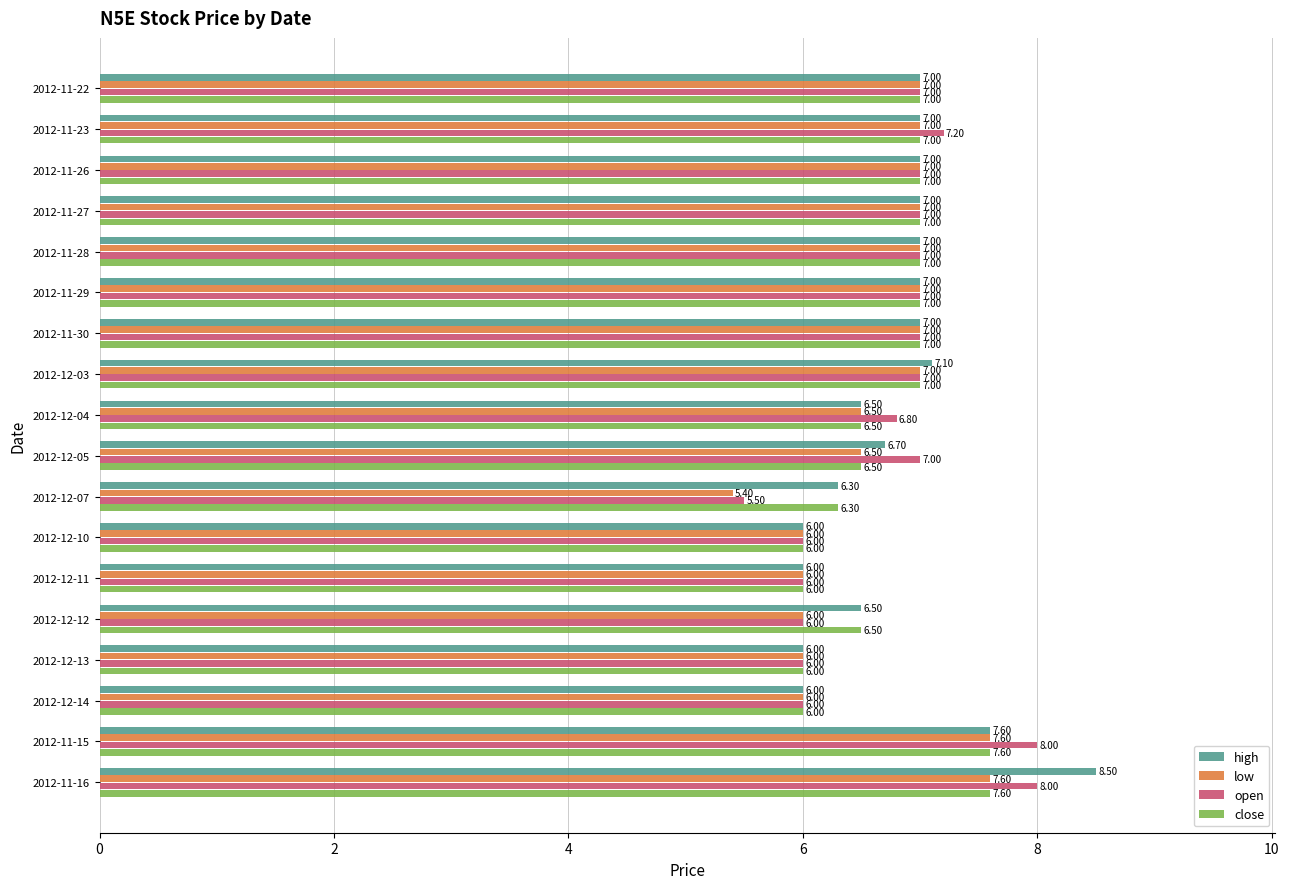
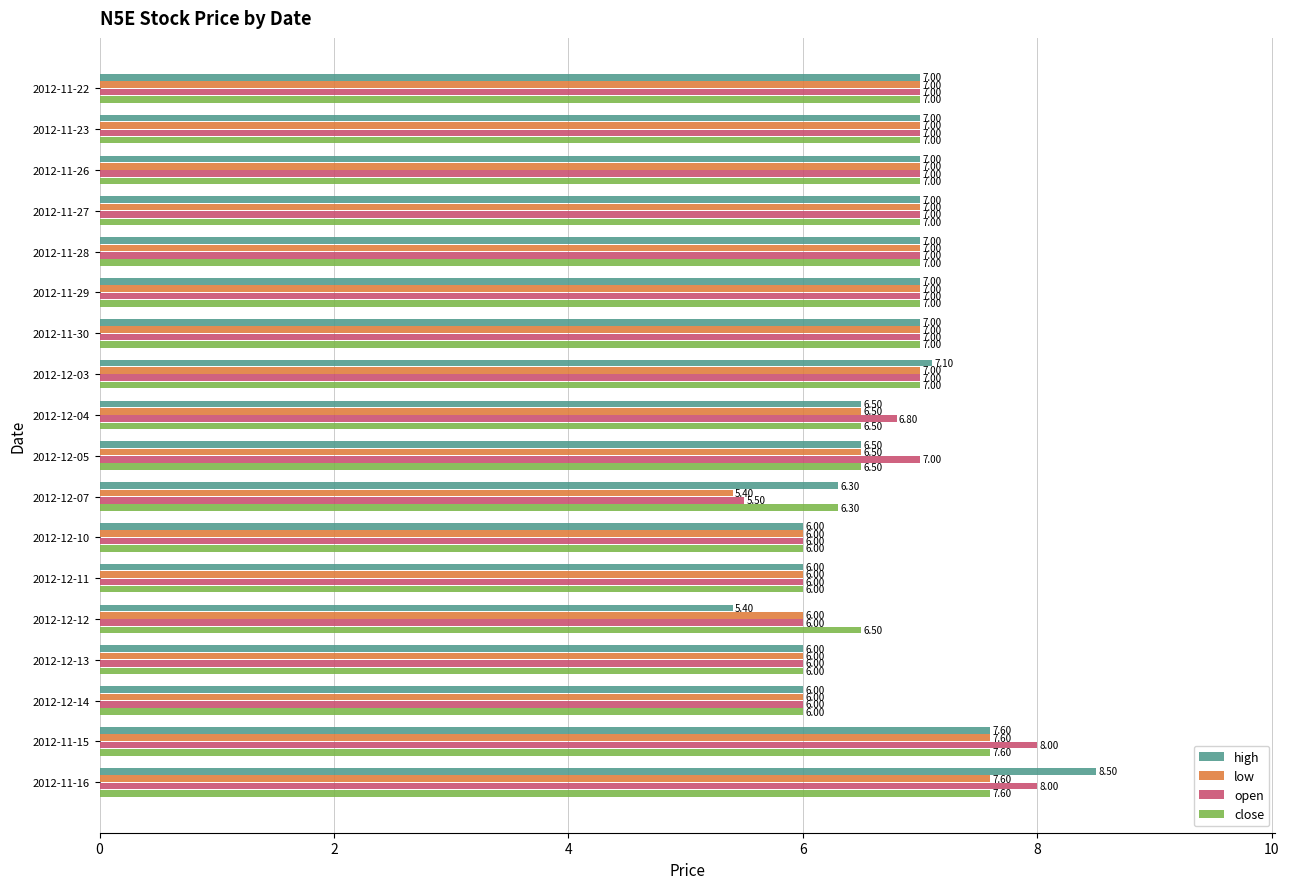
  {
    "high": {
      "2012-12-03": 7.10,
-     "2012-12-05": 6.70,
+     "2012-12-05": 6.50,
      "2012-12-07": 6.30,
-     "2012-12-12": 6.50,
+     "2012-12-12": 5.40,
      "2012-11-16": 8.50
    },
    "low": {
      "2012-12-07": 5.40,
      "2012-11-16": 7.60
    },
    "open": {
-     "2012-11-23": 7.20,
+     "2012-11-23": 7.00,
      "2012-12-04": 6.80,
      "2012-12-05": 7.00,
      "2012-12-07": 5.50,
      "2012-11-15": 8.00,
      "2012-11-16": 8.00
    },
    "close": {
      "2012-12-04": 6.50,
      "2012-12-05": 6.50,
      "2012-12-07": 6.30,
      "2012-12-12": 6.50,
      "2012-11-15": 7.60,
      "2012-11-16": 7.60
    }
  }
